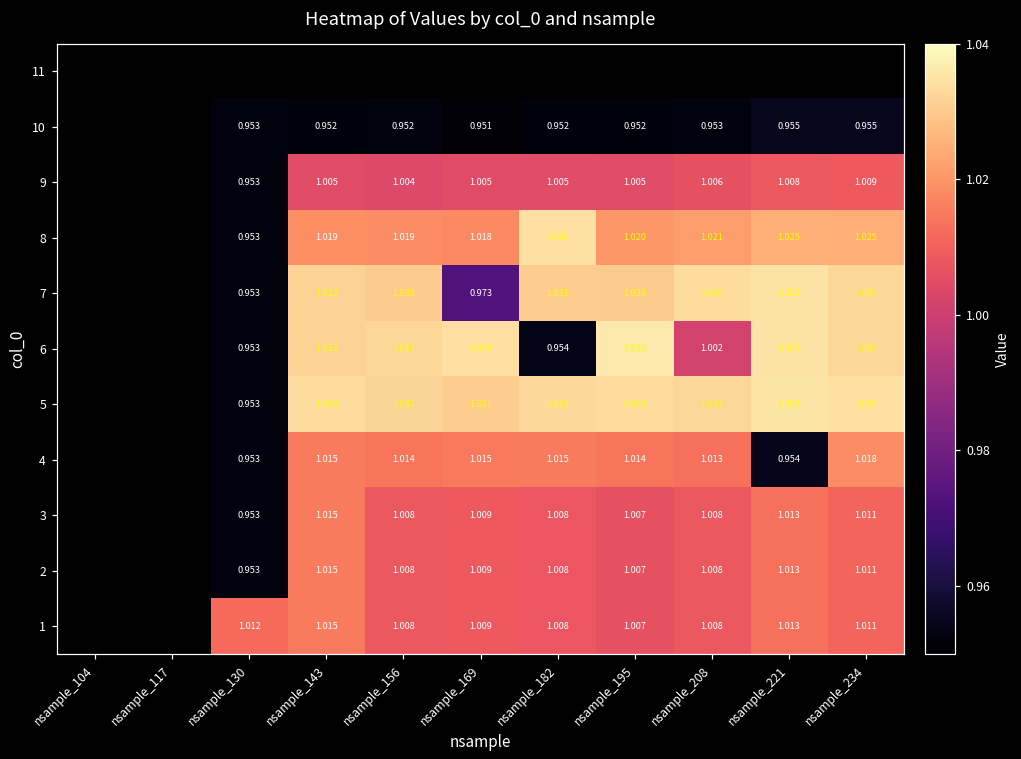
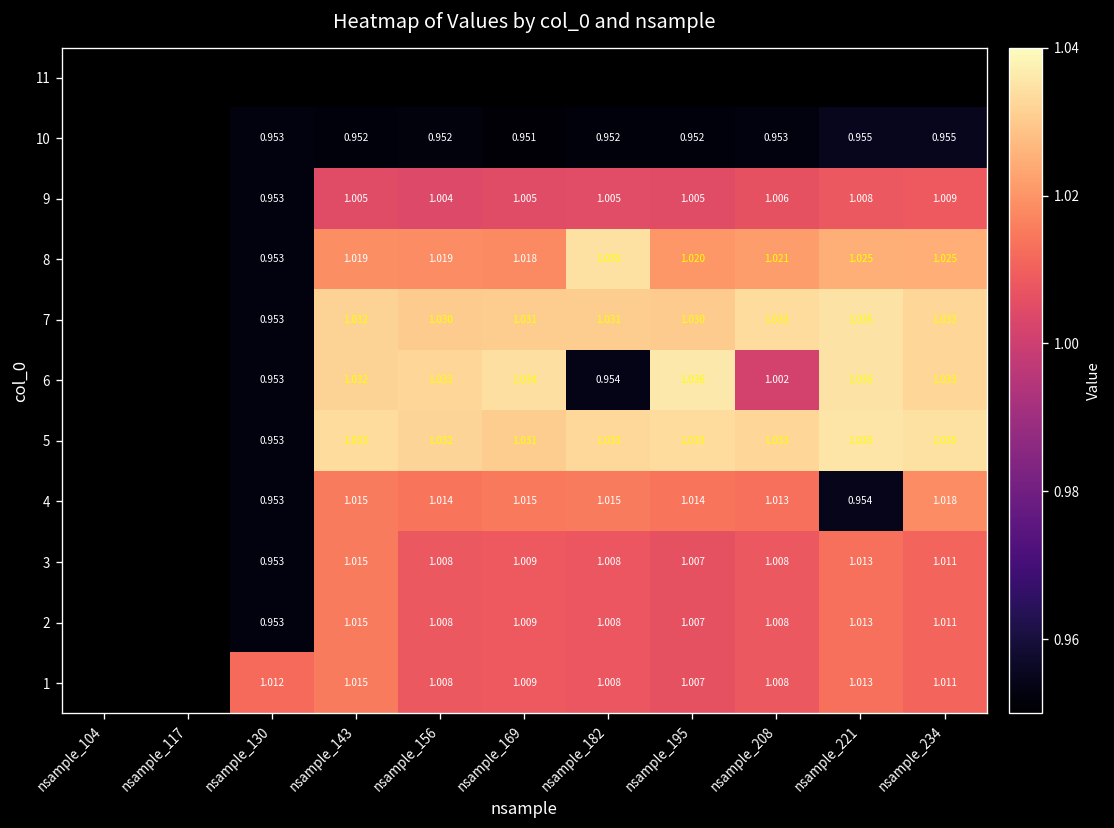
  {
    "10": {
      "nsample_130": 0.953,
      "nsample_143": 0.952,
      "nsample_156": 0.952,
      "nsample_169": 0.951,
      "nsample_182": 0.952,
      "nsample_195": 0.952,
      "nsample_208": 0.953,
      "nsample_221": 0.955,
      "nsample_234": 0.955
    },
    "9": {
      "nsample_130": 0.953,
      "nsample_143": 1.005,
      "nsample_156": 1.004,
      "nsample_169": 1.005,
      "nsample_182": 1.005,
      "nsample_195": 1.005,
      "nsample_208": 1.006,
      "nsample_221": 1.008,
      "nsample_234": 1.009
    },
    "8": {
      "nsample_130": 0.953,
      "nsample_143": 1.019,
      "nsample_156": 1.019,
      "nsample_169": 1.018,
      "nsample_182": 1.035,
      "nsample_195": 1.020,
      "nsample_208": 1.021,
      "nsample_221": 1.025,
      "nsample_234": 1.025
    },
    "7": {
      "nsample_130": 0.953,
      "nsample_143": 1.032,
      "nsample_156": 1.030,
-     "nsample_169": 0.973,
+     "nsample_169": 1.031,
      "nsample_182": 1.031,
      "nsample_195": 1.030,
      "nsample_208": 1.033,
      "nsample_221": 1.035,
      "nsample_234": 1.033
    },
    "6": {
      "nsample_130": 0.953,
      "nsample_143": 1.032,
      "nsample_156": 1.033,
      "nsample_169": 1.034,
      "nsample_182": 0.954,
      "nsample_195": 1.036,
      "nsample_208": 1.002,
      "nsample_221": 1.035,
      "nsample_234": 1.033
    },
    "5": {
      "nsample_130": 0.953,
      "nsample_143": 1.033,
      "nsample_156": 1.032,
      "nsample_169": 1.031,
      "nsample_182": 1.033,
      "nsample_195": 1.033,
      "nsample_208": 1.033,
      "nsample_221": 1.035,
      "nsample_234": 1.035
    },
    "4": {
      "nsample_130": 0.953,
      "nsample_143": 1.015,
      "nsample_156": 1.014,
      "nsample_169": 1.015,
      "nsample_182": 1.015,
      "nsample_195": 1.014,
      "nsample_208": 1.013,
      "nsample_221": 0.954,
      "nsample_234": 1.018
    },
    "3": {
      "nsample_130": 0.953,
      "nsample_143": 1.015,
      "nsample_156": 1.008,
      "nsample_169": 1.009,
      "nsample_182": 1.008,
      "nsample_195": 1.007,
      "nsample_208": 1.008,
      "nsample_221": 1.013,
      "nsample_234": 1.011
    },
    "2": {
      "nsample_130": 0.953,
      "nsample_143": 1.015,
      "nsample_156": 1.008,
      "nsample_169": 1.009,
      "nsample_182": 1.008,
      "nsample_195": 1.007,
      "nsample_208": 1.008,
      "nsample_221": 1.013,
      "nsample_234": 1.011
    },
    "1": {
      "nsample_130": 1.012,
      "nsample_143": 1.015,
      "nsample_156": 1.008,
      "nsample_169": 1.009,
      "nsample_182": 1.008,
      "nsample_195": 1.007,
      "nsample_208": 1.008,
      "nsample_221": 1.013,
      "nsample_234": 1.011
    }
  }
